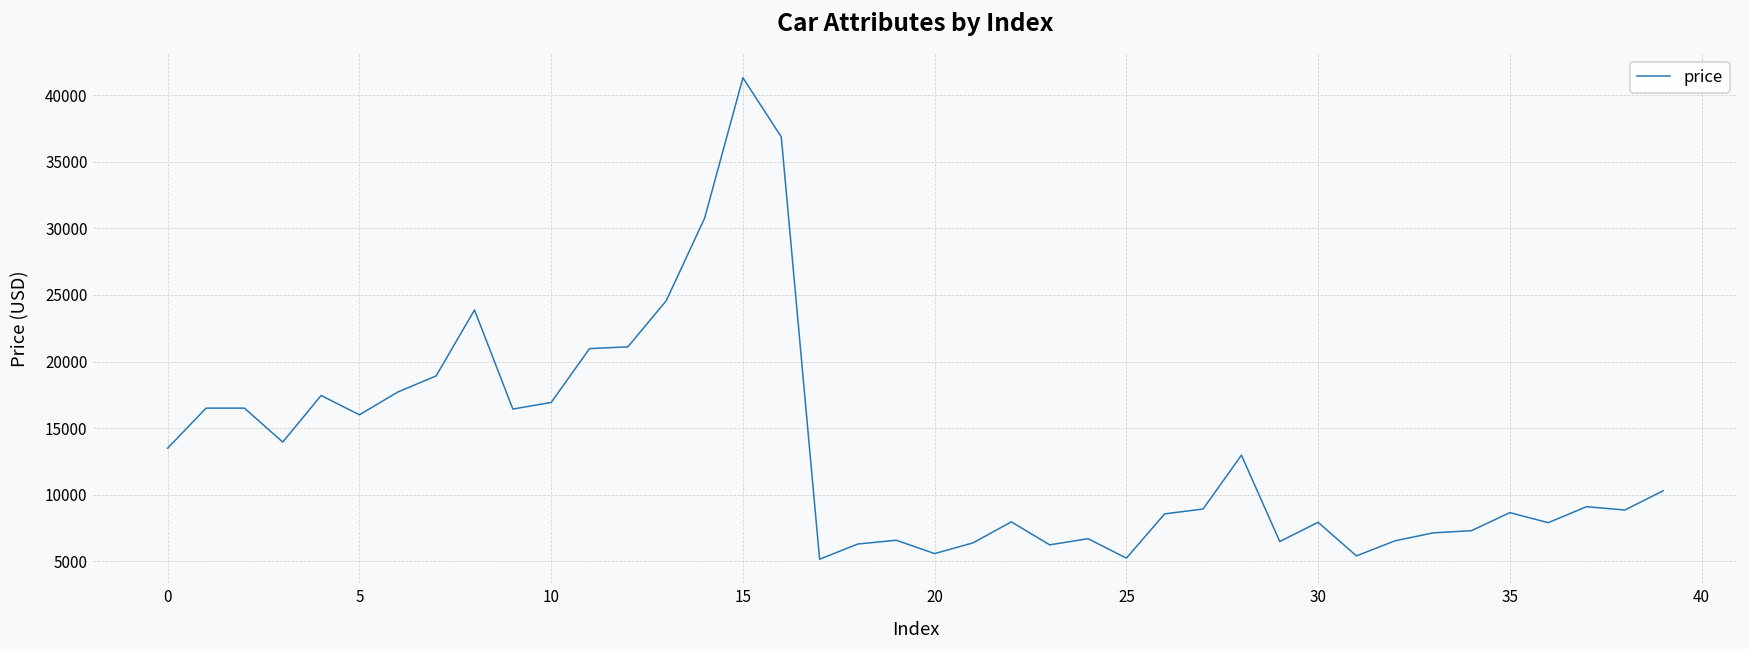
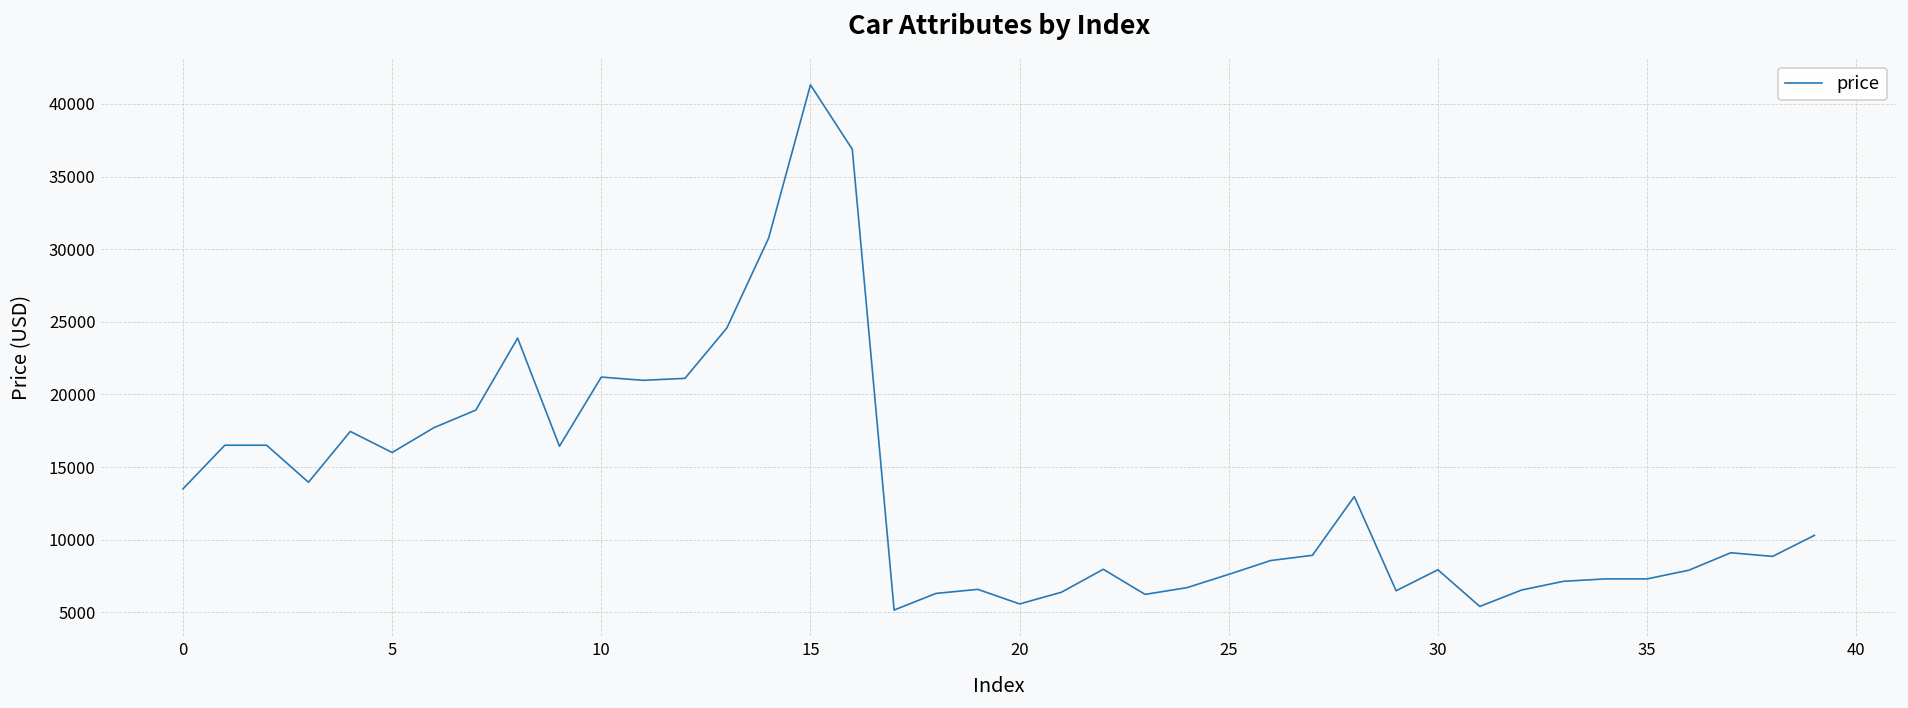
  {
    "0": 13500,
    "5": 16000,
-   "10": 16900,
+   "10": 21200,
    "15": 41300,
    "20": 5600,
-   "25": 5200,
+   "25": 7600,
    "30": 7900,
-   "35": 8600
+   "35": 7300
  }
